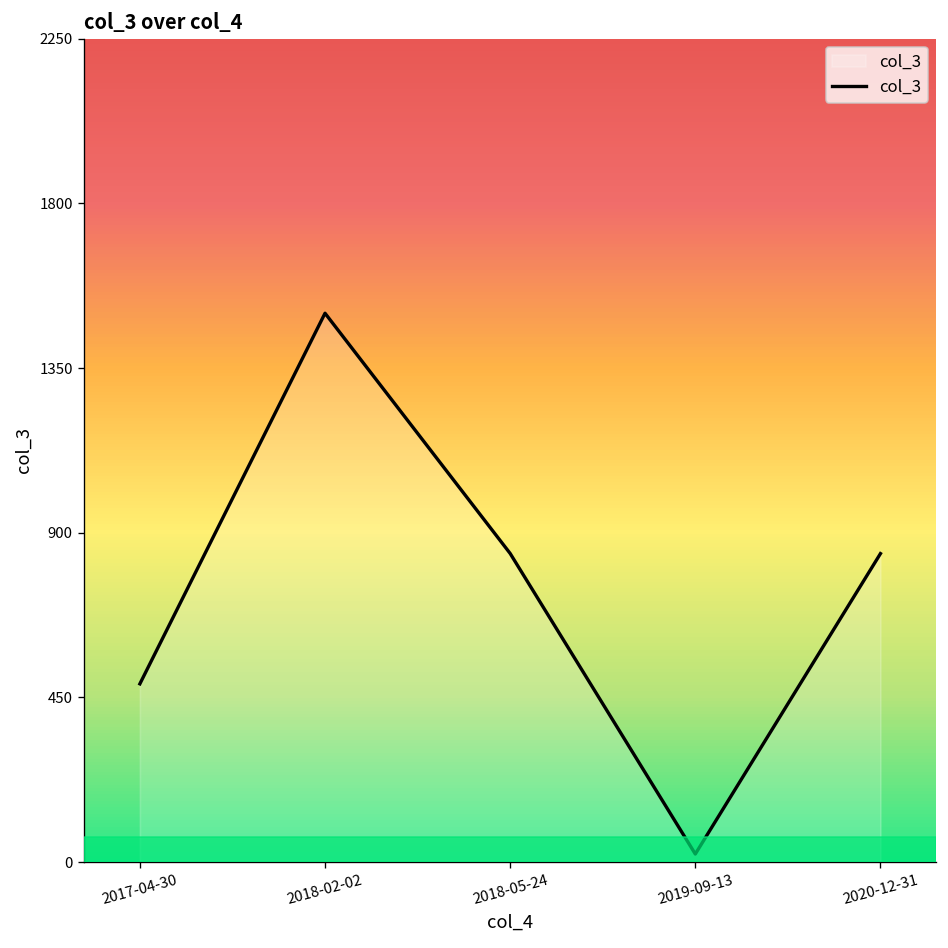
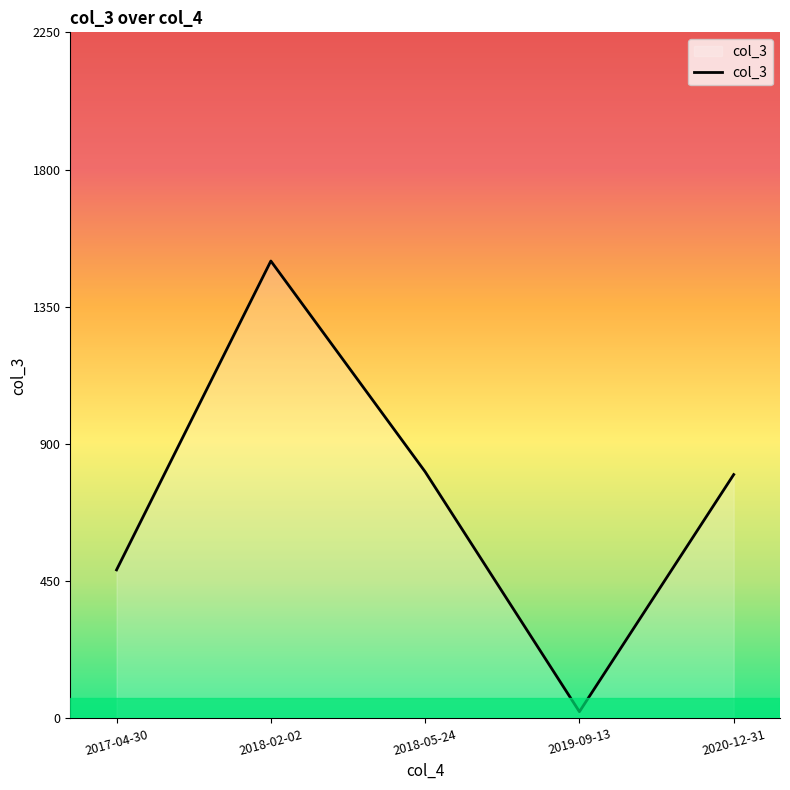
  {
    "2017-04-30": 490,
    "2018-02-02": 1500,
-   "2018-05-24": 840,
-   "2020-12-31": 840
+   "2018-05-24": 810,
+   "2020-12-31": 800
  }
